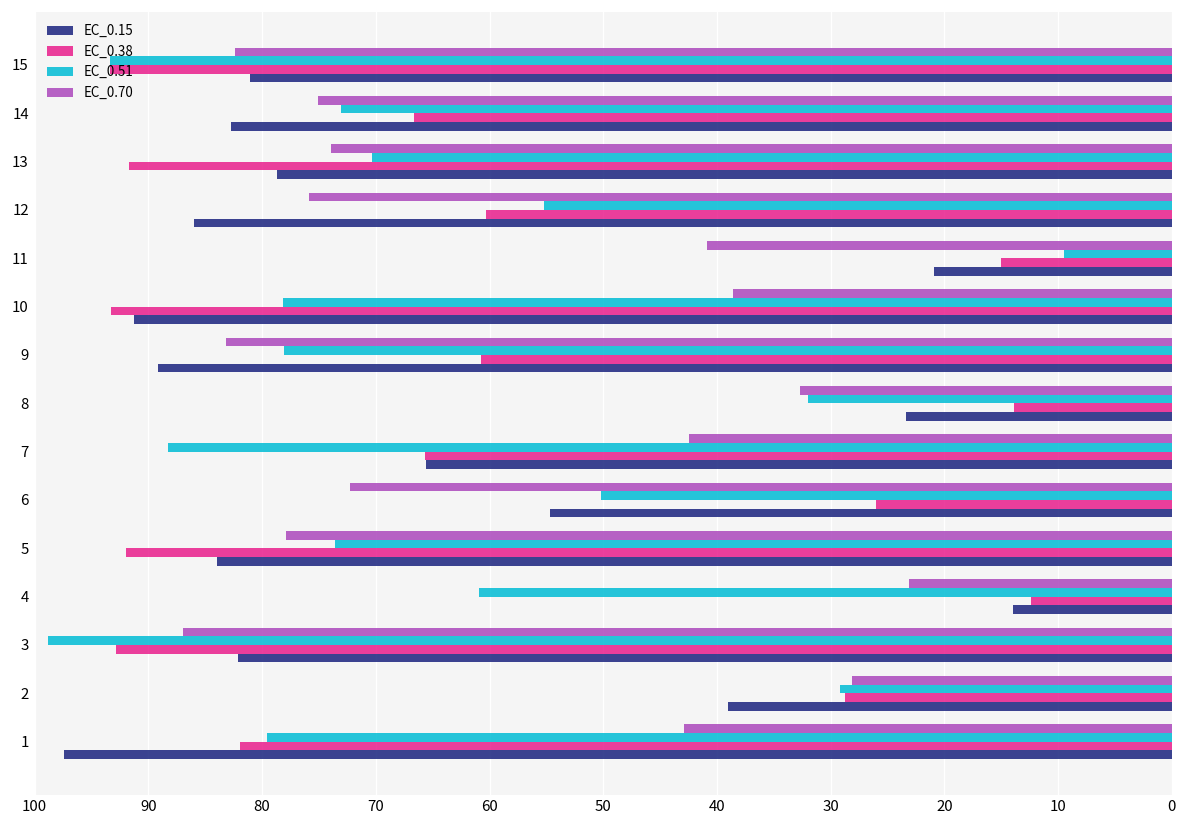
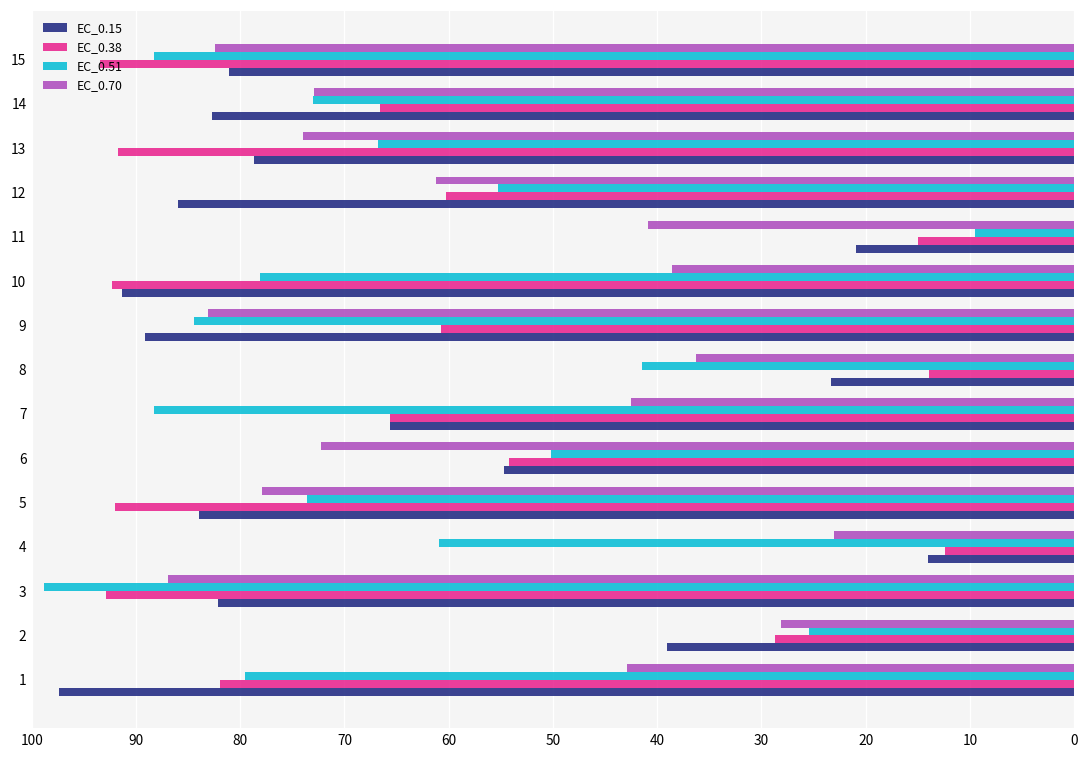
  {
    "EC_0.15": {
      "15": 81,
      "14": 83,
      "13": 79,
      "12": 86,
      "11": 21,
      "10": 91,
      "9": 89,
      "8": 23,
      "7": 66,
      "6": 55,
      "5": 84,
      "4": 14,
      "3": 82,
      "2": 39,
      "1": 97
    },
    "EC_0.38": {
      "15": 93,
      "14": 67,
      "13": 92,
      "12": 60,
      "11": 15,
-     "10": 93,
+     "10": 92,
      "9": 61,
      "8": 14,
      "7": 66,
-     "6": 26,
+     "6": 54,
      "5": 92,
      "4": 12,
      "3": 93,
      "2": 29,
      "1": 82
    },
    "EC_0.51": {
-     "15": 93,
+     "15": 88,
      "14": 73,
-     "13": 70,
+     "13": 67,
      "12": 55,
      "11": 10,
      "10": 78,
-     "9": 78,
-     "8": 32,
+     "9": 84,
+     "8": 41,
      "7": 88,
      "6": 50,
      "5": 74,
      "4": 61,
      "3": 99,
-     "2": 29,
+     "2": 25,
      "1": 80
    },
    "EC_0.70": {
      "15": 82,
-     "14": 75,
+     "14": 73,
      "13": 74,
-     "12": 76,
+     "12": 61,
      "11": 41,
      "10": 39,
      "9": 83,
-     "8": 33,
+     "8": 36,
      "7": 43,
      "6": 72,
      "5": 78,
      "4": 23,
      "3": 87,
      "2": 28,
      "1": 43
    }
  }
